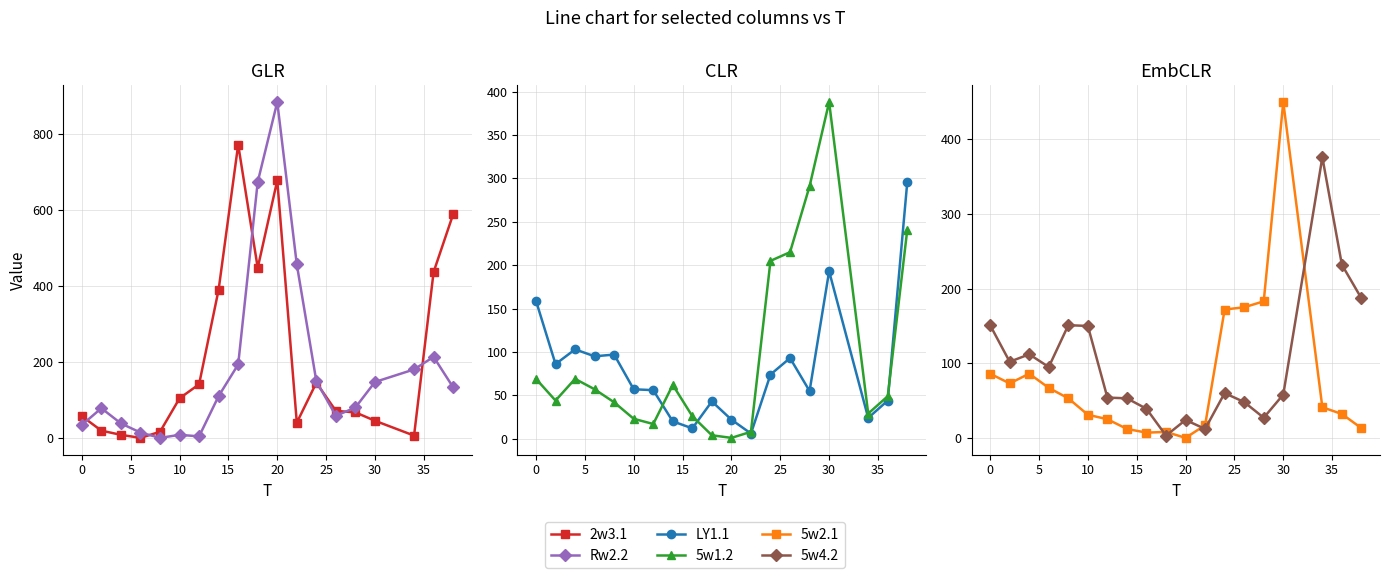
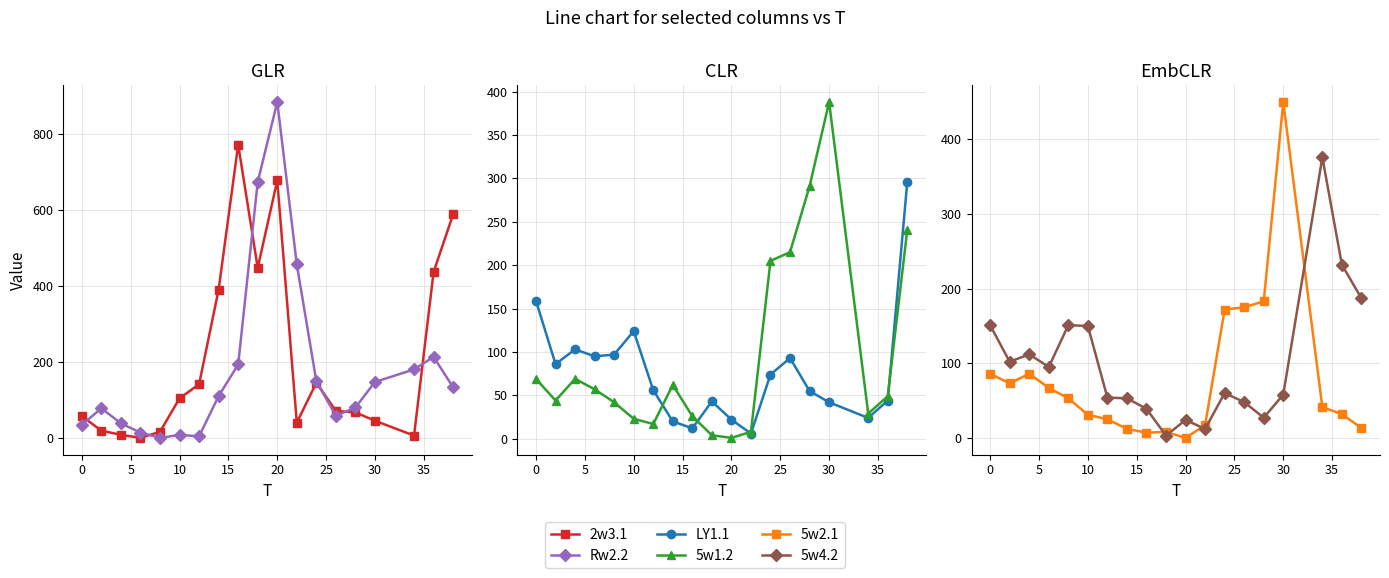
  {
    "GLR": {
      "2w3.1": {
        "0": 60,
        "10": 100,
        "20": 680,
        "30": 50
      },
      "Rw2.2": {
        "0": 30,
        "10": 10,
        "20": 880,
        "30": 150
      }
    },
    "CLR": {
      "LY1.1": {
        "0": 160,
-       "10": 60,
+       "10": 120,
        "20": 20,
-       "30": 190
+       "30": 40
      },
      "5w1.2": {
        "0": 70,
        "10": 20,
        "20": 0,
        "30": 390
      }
    },
    "EmbCLR": {
      "5w2.1": {
        "0": 90,
        "10": 30,
        "20": 0,
        "30": 450
      },
      "5w4.2": {
        "0": 150,
        "10": 150,
        "20": 20,
        "30": 60
      }
    }
  }
